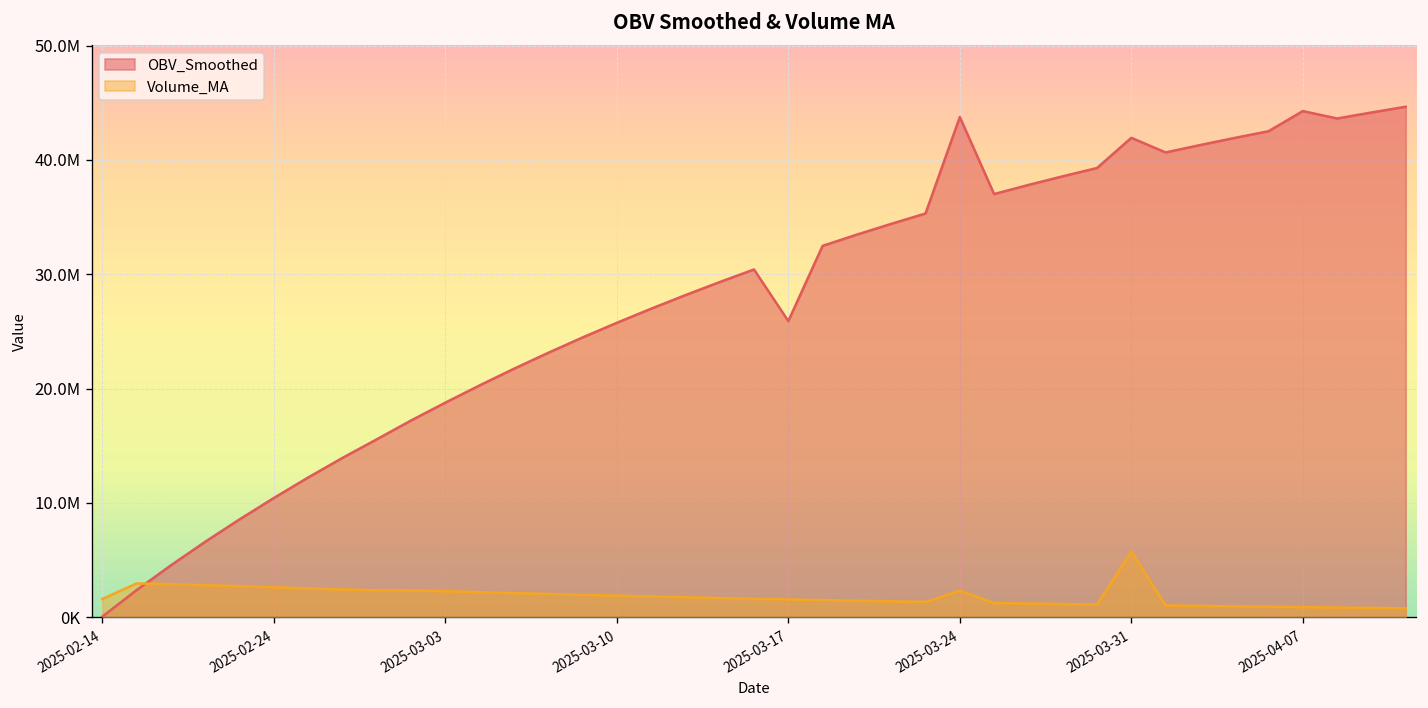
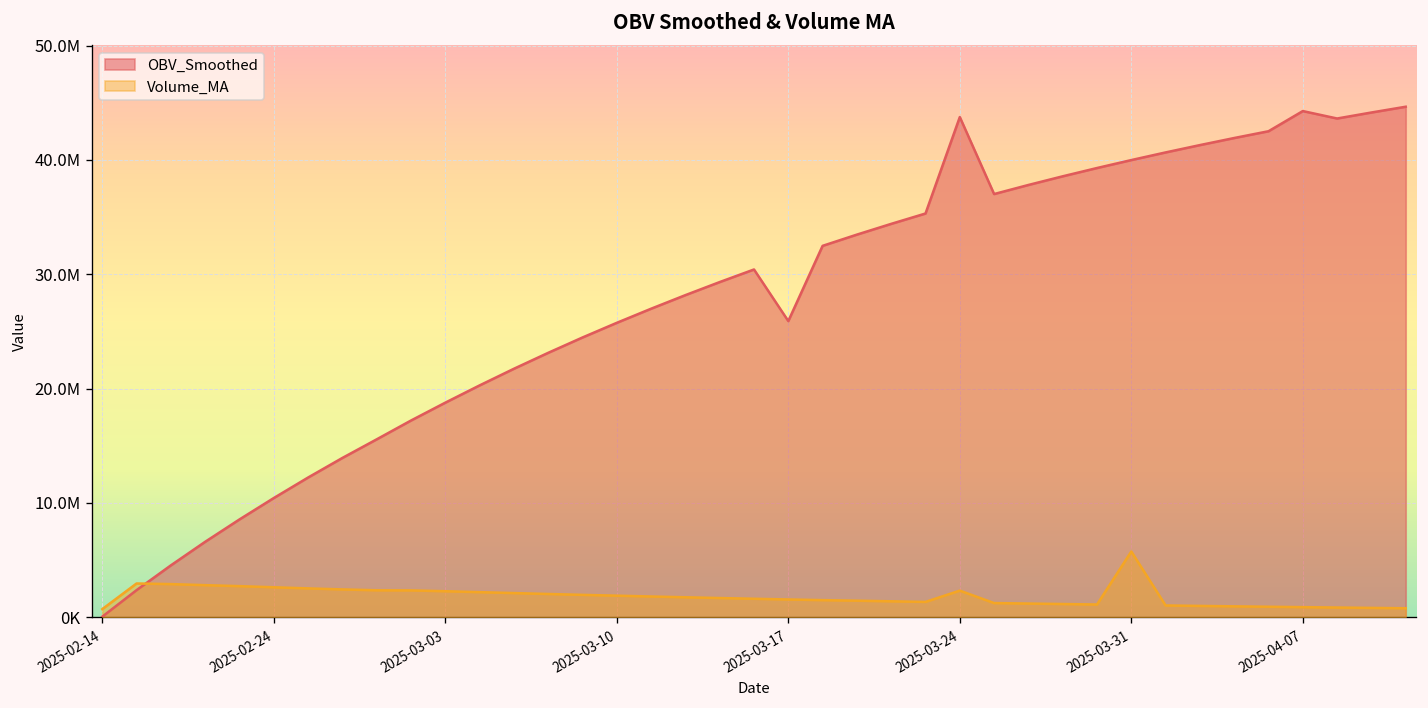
  {
    "OBV_Smoothed": {
      "2025-02-14": 0,
      "2025-02-24": 10000000,
      "2025-03-03": 19000000,
      "2025-03-10": 26000000,
      "2025-03-17": 26000000,
      "2025-03-24": 44000000,
-     "2025-03-31": 42000000,
+     "2025-03-31": 40000000,
      "2025-04-07": 44000000
    },
    "Volume_MA": {
-     "2025-02-14": 2000000,
+     "2025-02-14": 1000000,
      "2025-02-24": 3000000,
      "2025-03-03": 2000000,
      "2025-03-10": 2000000,
      "2025-03-17": 2000000,
      "2025-03-24": 2000000,
      "2025-03-31": 6000000,
      "2025-04-07": 1000000
    }
  }
